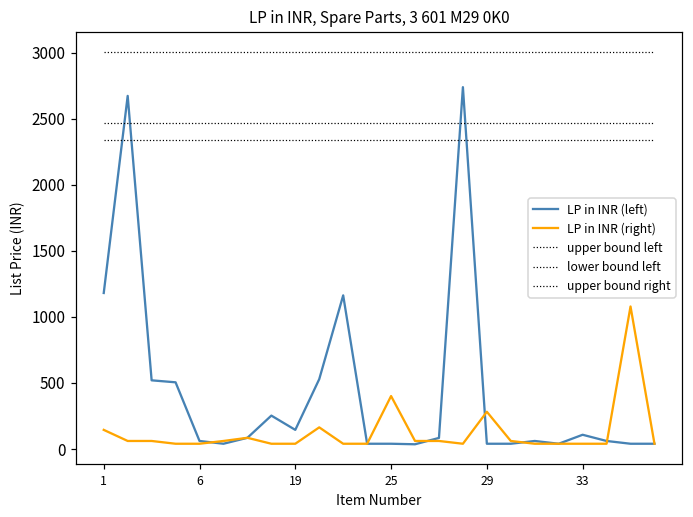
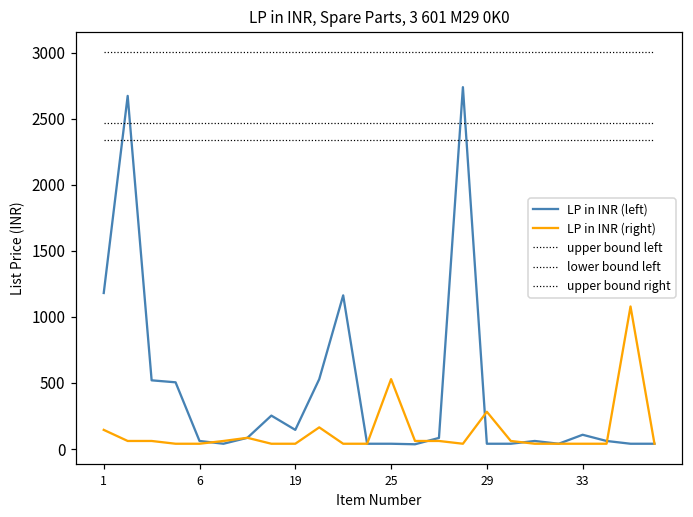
  {
    "LP in INR (left)": {
      "25": 40,
      "29": 40,
      "33": 110
    },
    "LP in INR (right)": {
-     "25": 400,
+     "25": 530,
      "29": 280,
      "33": 40
    }
  }
